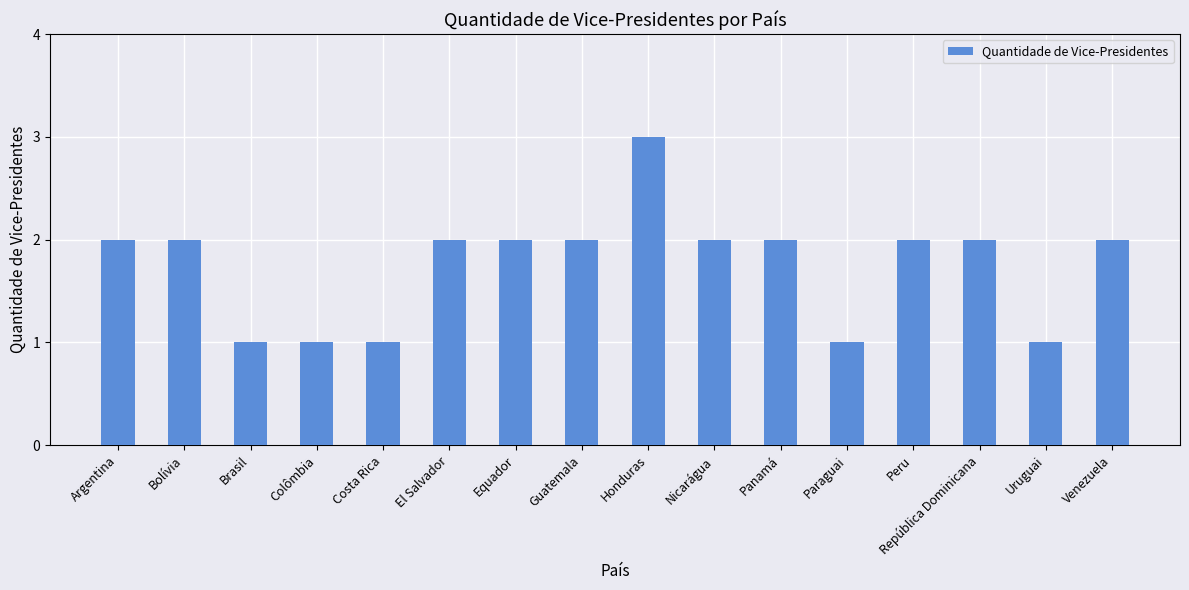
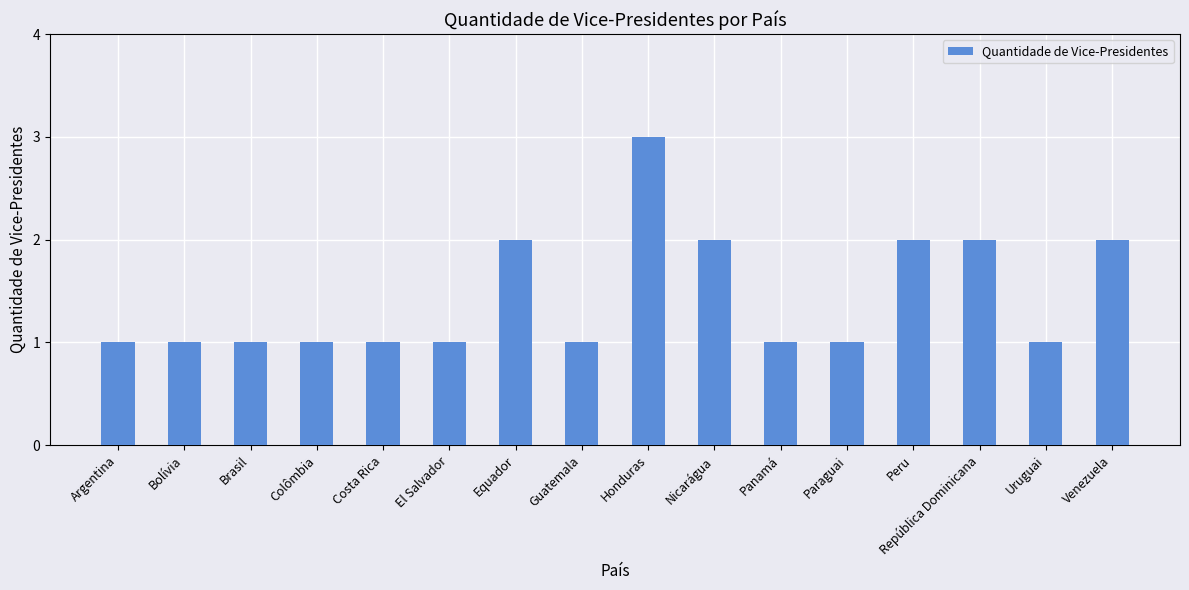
  {
-   "Argentina": 2,
-   "Bolívia": 2,
+   "Argentina": 1,
+   "Bolívia": 1,
    "Brasil": 1,
    "Colômbia": 1,
    "Costa Rica": 1,
-   "El Salvador": 2,
+   "El Salvador": 1,
    "Equador": 2,
-   "Guatemala": 2,
+   "Guatemala": 1,
    "Honduras": 3,
    "Nicarágua": 2,
-   "Panamá": 2,
+   "Panamá": 1,
    "Paraguai": 1,
    "Peru": 2,
    "República Dominicana": 2,
    "Uruguai": 1,
    "Venezuela": 2
  }
